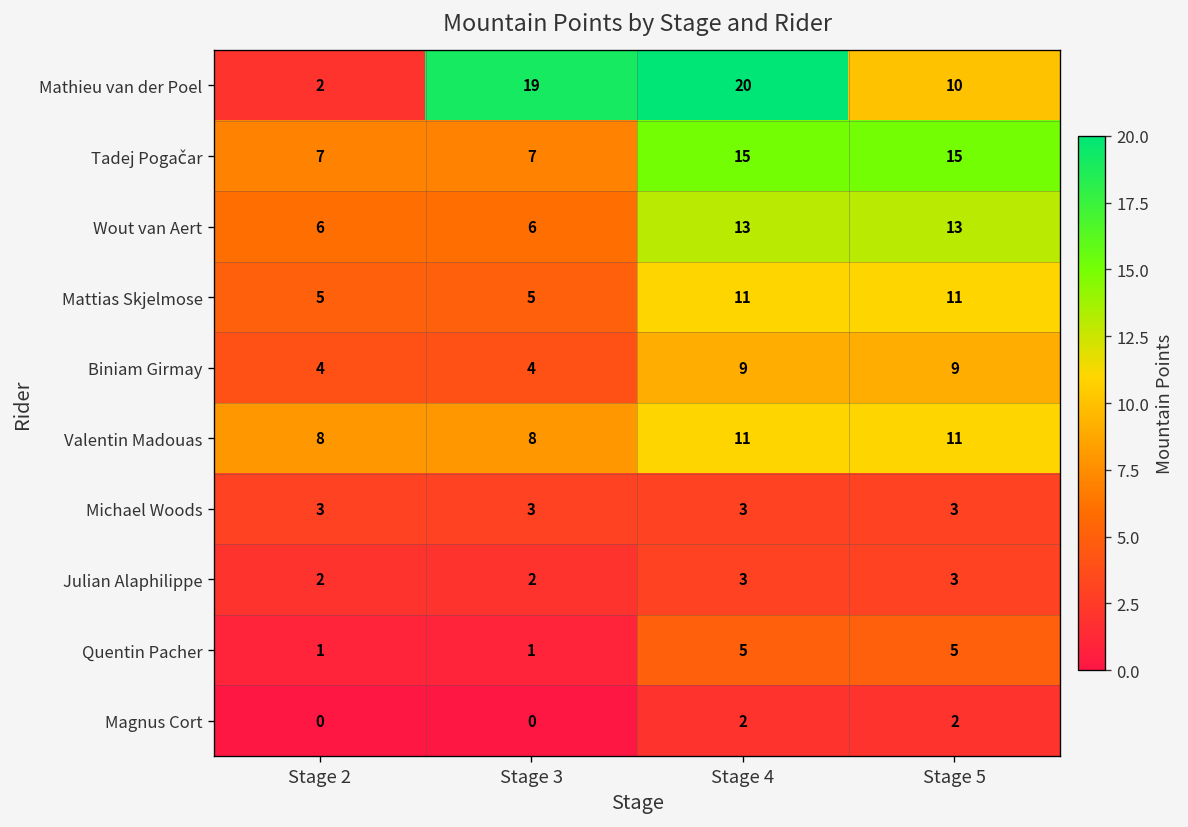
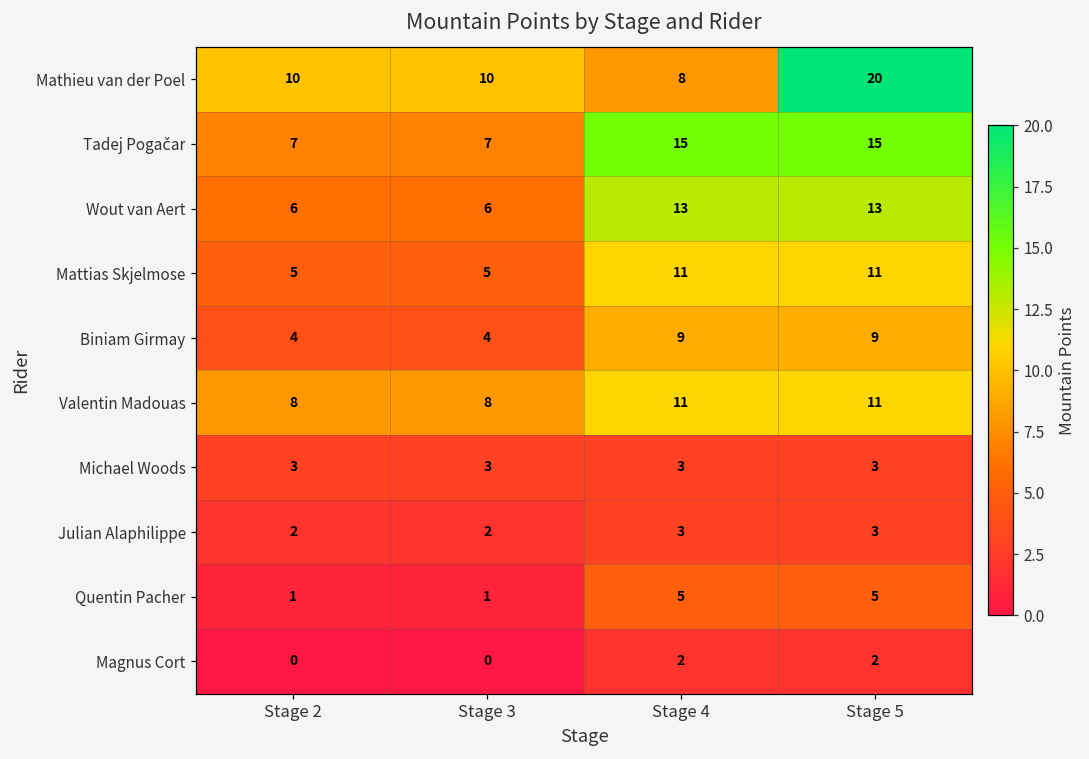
  {
    "Mathieu van der Poel": {
-     "Stage 2": 2,
-     "Stage 3": 19,
-     "Stage 4": 20,
-     "Stage 5": 10
+     "Stage 2": 10,
+     "Stage 3": 10,
+     "Stage 4": 8,
+     "Stage 5": 20
    },
    "Tadej Pogačar": {
      "Stage 2": 7,
      "Stage 3": 7,
      "Stage 4": 15,
      "Stage 5": 15
    },
    "Wout van Aert": {
      "Stage 2": 6,
      "Stage 3": 6,
      "Stage 4": 13,
      "Stage 5": 13
    },
    "Mattias Skjelmose": {
      "Stage 2": 5,
      "Stage 3": 5,
      "Stage 4": 11,
      "Stage 5": 11
    },
    "Biniam Girmay": {
      "Stage 2": 4,
      "Stage 3": 4,
      "Stage 4": 9,
      "Stage 5": 9
    },
    "Valentin Madouas": {
      "Stage 2": 8,
      "Stage 3": 8,
      "Stage 4": 11,
      "Stage 5": 11
    },
    "Michael Woods": {
      "Stage 2": 3,
      "Stage 3": 3,
      "Stage 4": 3,
      "Stage 5": 3
    },
    "Julian Alaphilippe": {
      "Stage 2": 2,
      "Stage 3": 2,
      "Stage 4": 3,
      "Stage 5": 3
    },
    "Quentin Pacher": {
      "Stage 2": 1,
      "Stage 3": 1,
      "Stage 4": 5,
      "Stage 5": 5
    },
    "Magnus Cort": {
      "Stage 2": 0,
      "Stage 3": 0,
      "Stage 4": 2,
      "Stage 5": 2
    }
  }
